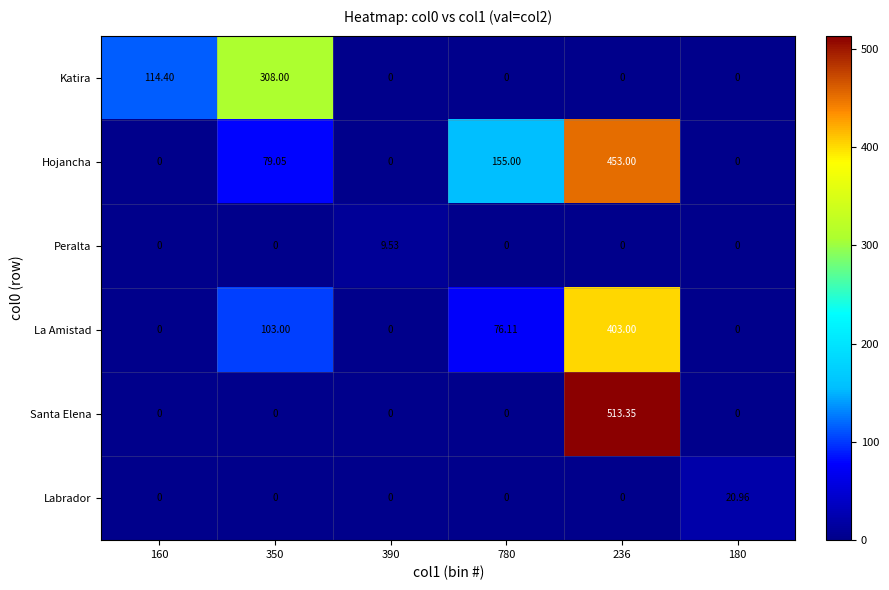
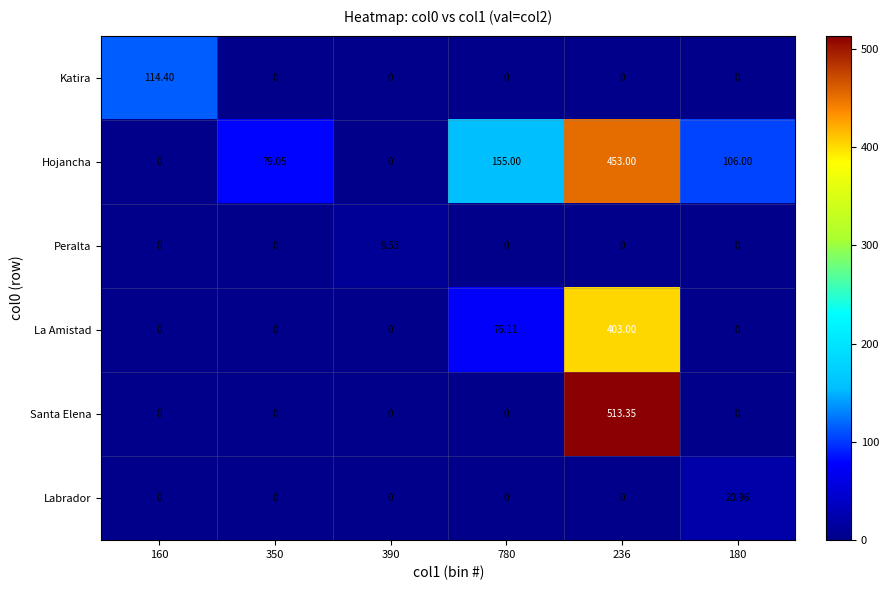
  {
    "Katira": {
      "160": 114.40,
-     "350": 308.00,
+     "350": 0,
      "390": 0,
      "780": 0,
      "236": 0,
      "180": 0
    },
    "Hojancha": {
      "160": 0,
      "350": 79.05,
      "390": 0,
      "780": 155.00,
      "236": 453.00,
-     "180": 0
+     "180": 106.00
    },
    "Peralta": {
      "160": 0,
      "350": 0,
      "390": 9.53,
      "780": 0,
      "236": 0,
      "180": 0
    },
    "La Amistad": {
      "160": 0,
-     "350": 103.00,
+     "350": 0,
      "390": 0,
      "780": 76.11,
      "236": 403.00,
      "180": 0
    },
    "Santa Elena": {
      "160": 0,
      "350": 0,
      "390": 0,
      "780": 0,
      "236": 513.35,
      "180": 0
    },
    "Labrador": {
      "160": 0,
      "350": 0,
      "390": 0,
      "780": 0,
      "236": 0,
      "180": 20.96
    }
  }
